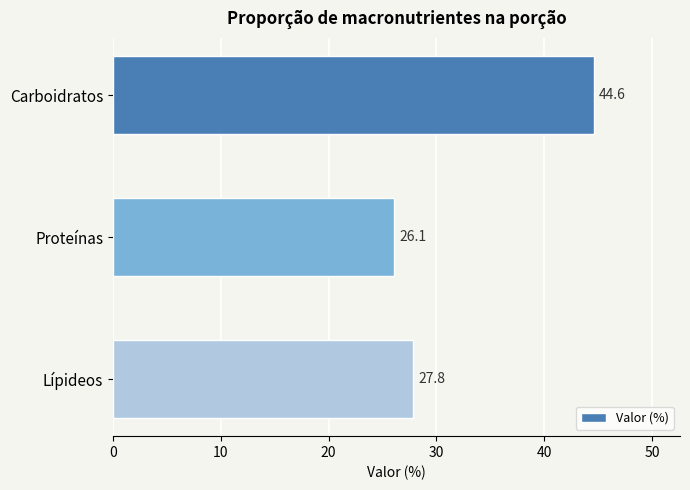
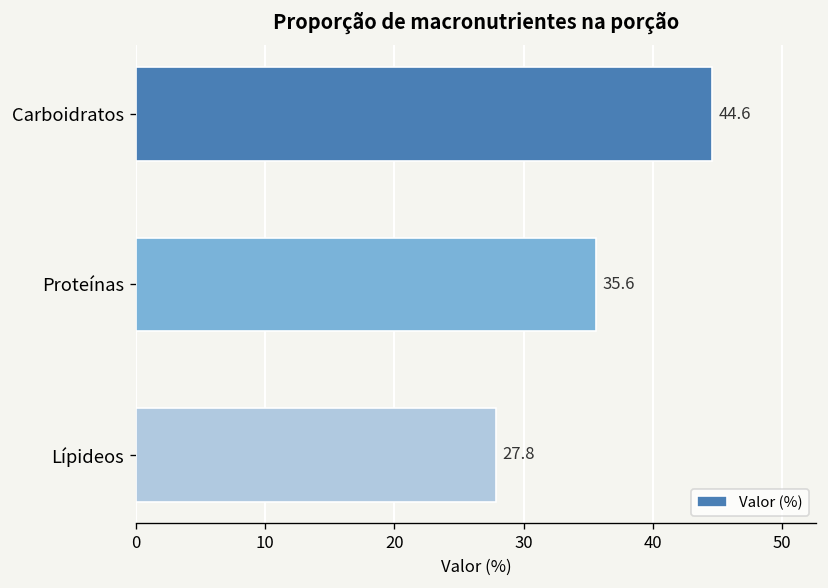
  {
    "Carboidratos": 44.6,
-   "Proteínas": 26.1,
+   "Proteínas": 35.6,
    "Lípideos": 27.8
  }
